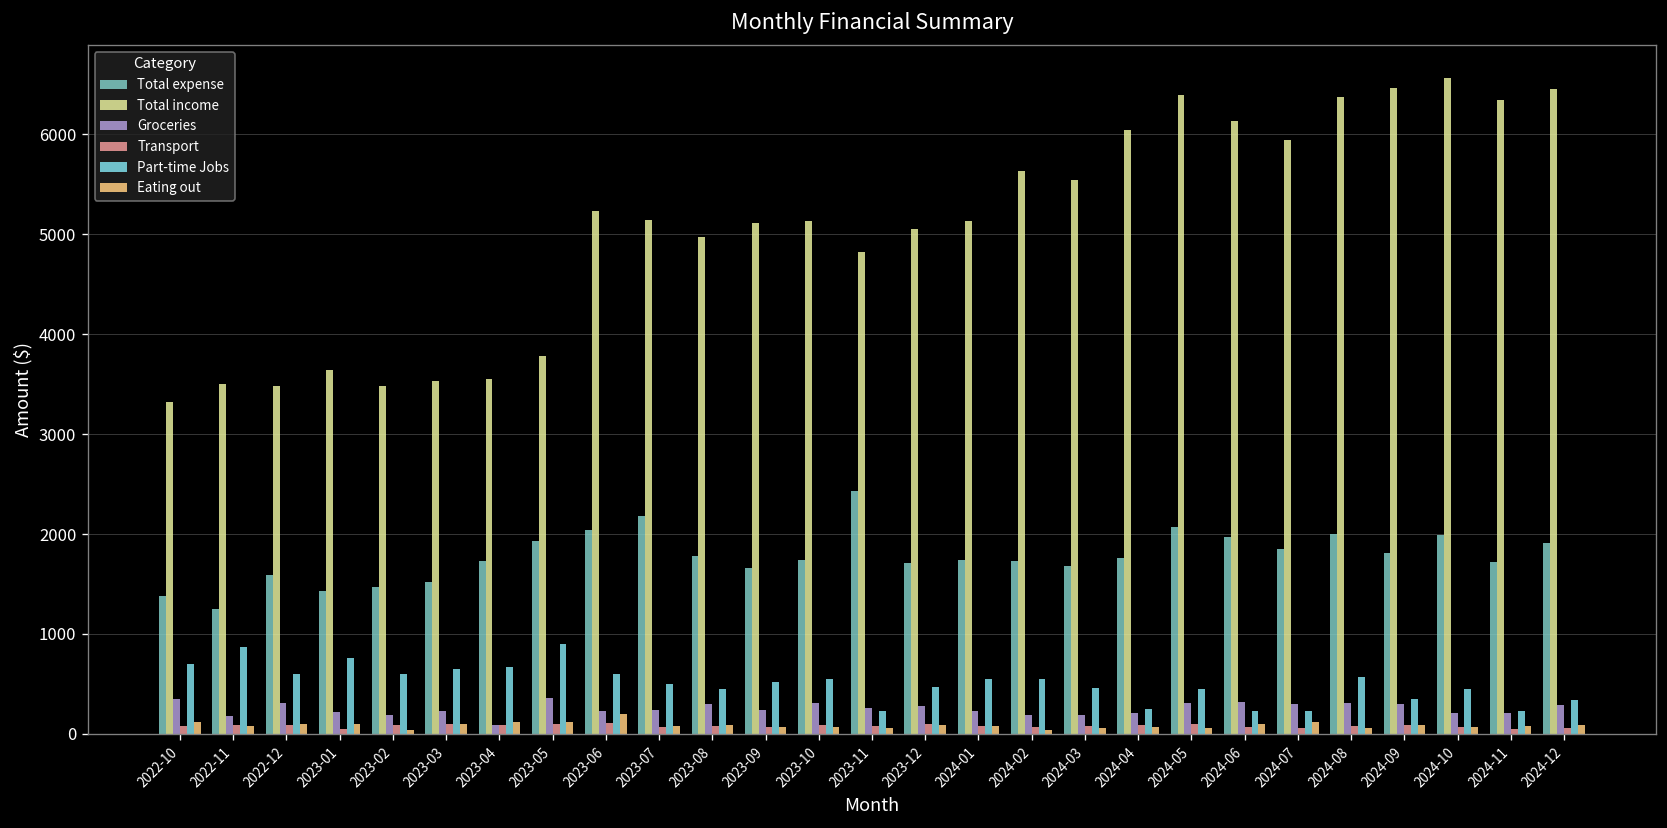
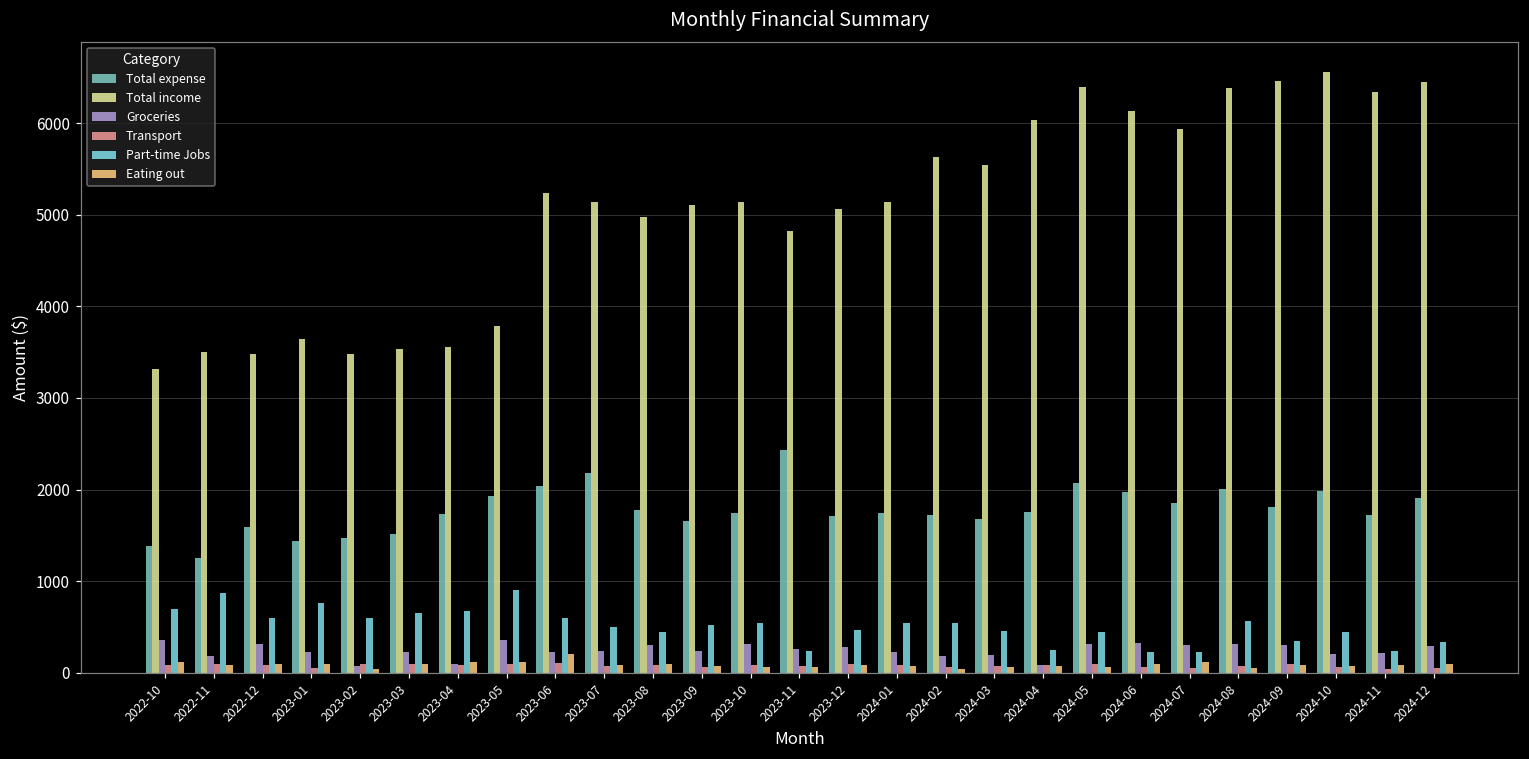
  {
    "Groceries": {
      "2022-10": 400,
      "2022-11": 200,
      "2022-12": 300,
      "2023-01": 200,
-     "2023-02": 200,
+     "2023-02": 100,
      "2023-03": 200,
      "2023-04": 100,
      "2023-05": 400,
      "2023-06": 200,
      "2023-07": 200,
      "2023-08": 300,
      "2023-09": 200,
      "2023-10": 300,
      "2023-11": 300,
      "2023-12": 300,
      "2024-01": 200,
      "2024-02": 200,
      "2024-03": 200,
-     "2024-04": 200,
+     "2024-04": 100,
      "2024-05": 300,
      "2024-06": 300,
      "2024-07": 300,
      "2024-08": 300,
      "2024-09": 300,
      "2024-10": 200,
      "2024-11": 200,
      "2024-12": 300
    }
  }
